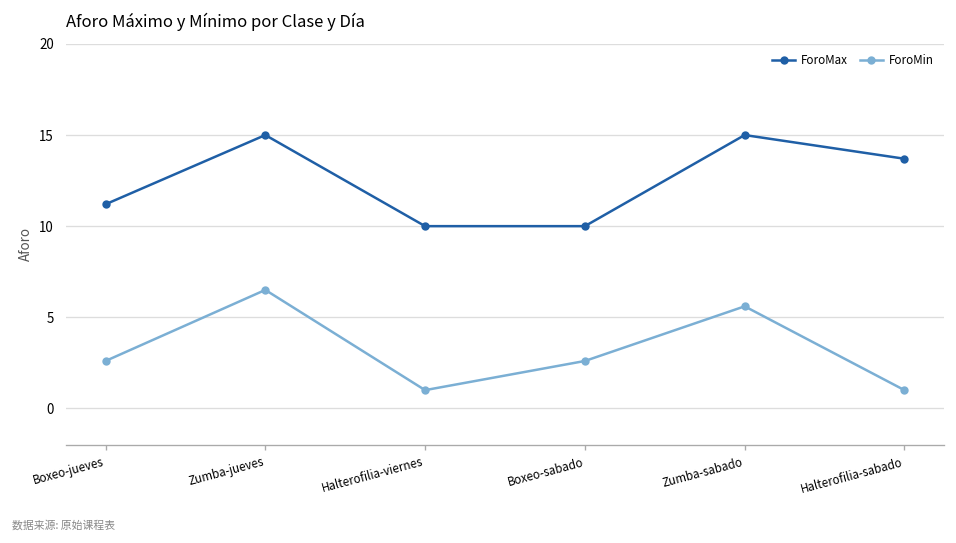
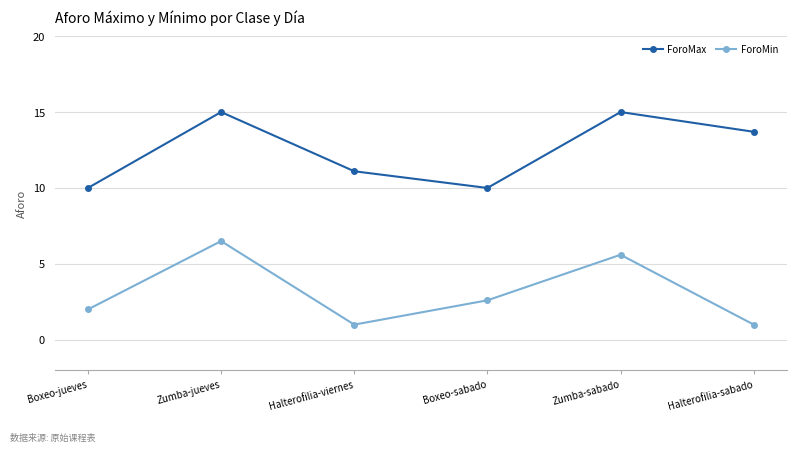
  {
    "ForoMax": {
-     "Boxeo-jueves": 11.2,
+     "Boxeo-jueves": 10.0,
      "Zumba-jueves": 15.0,
-     "Halterofilia-viernes": 10.0,
+     "Halterofilia-viernes": 11.1,
      "Boxeo-sabado": 10.0,
      "Zumba-sabado": 15.0,
      "Halterofilia-sabado": 13.7
    },
    "ForoMin": {
-     "Boxeo-jueves": 2.6,
+     "Boxeo-jueves": 2.0,
      "Zumba-jueves": 6.5,
      "Halterofilia-viernes": 1.0,
      "Boxeo-sabado": 2.6,
      "Zumba-sabado": 5.6,
      "Halterofilia-sabado": 1.0
    }
  }
